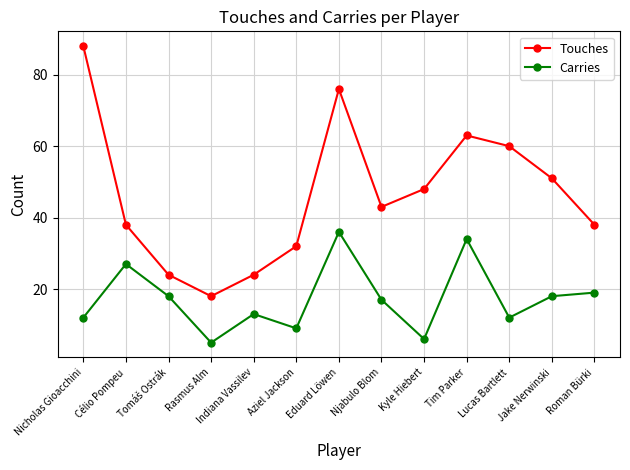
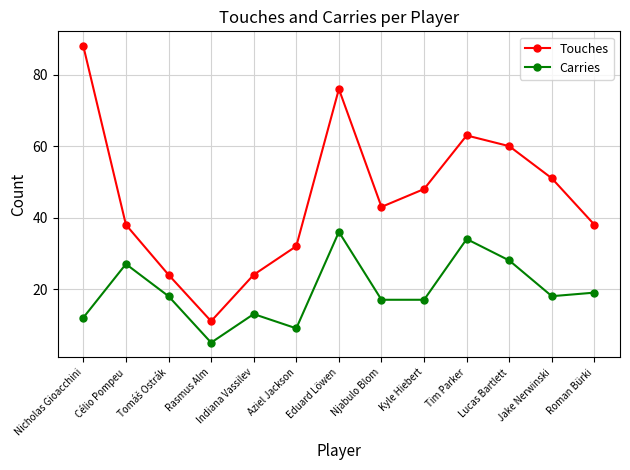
  {
    "Touches": {
      "Nicholas Gioacchini": 88,
      "Célio Pompeu": 38,
      "Tomáš Ostrák": 24,
-     "Rasmus Alm": 18,
+     "Rasmus Alm": 11,
      "Indiana Vassilev": 24,
      "Aziel Jackson": 32,
      "Eduard Löwen": 76,
      "Njabulo Blom": 43,
      "Kyle Hiebert": 48,
      "Tim Parker": 63,
      "Lucas Bartlett": 60,
      "Jake Nerwinski": 51,
      "Roman Bürki": 38
    },
    "Carries": {
      "Nicholas Gioacchini": 12,
      "Célio Pompeu": 27,
      "Tomáš Ostrák": 18,
      "Rasmus Alm": 5,
      "Indiana Vassilev": 13,
      "Aziel Jackson": 9,
      "Eduard Löwen": 36,
      "Njabulo Blom": 17,
-     "Kyle Hiebert": 6,
+     "Kyle Hiebert": 17,
      "Tim Parker": 34,
-     "Lucas Bartlett": 12,
+     "Lucas Bartlett": 28,
      "Jake Nerwinski": 18,
      "Roman Bürki": 19
    }
  }
